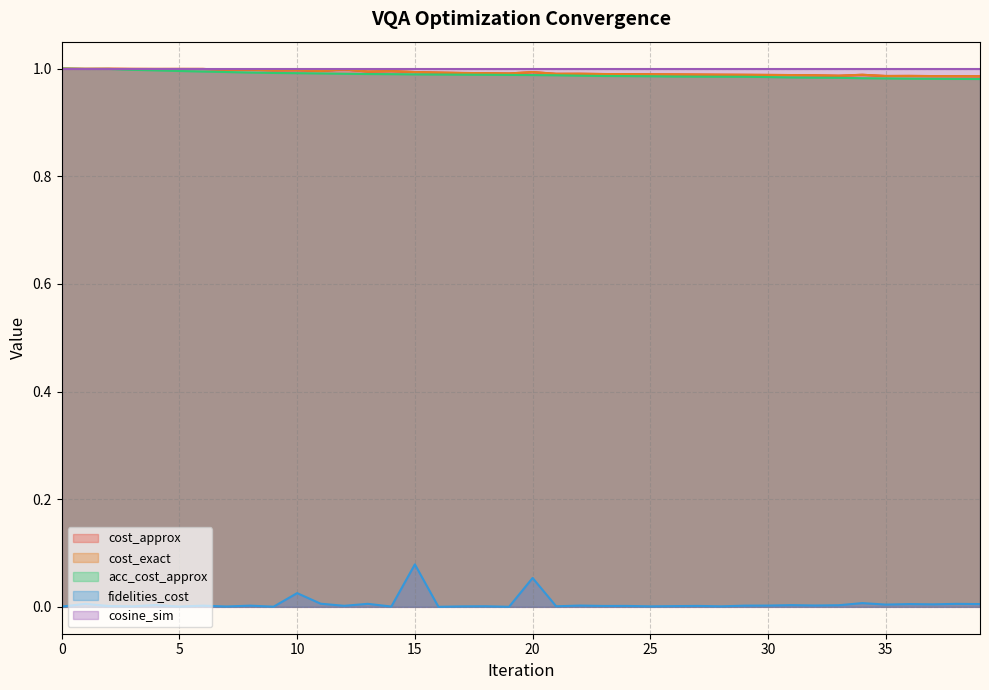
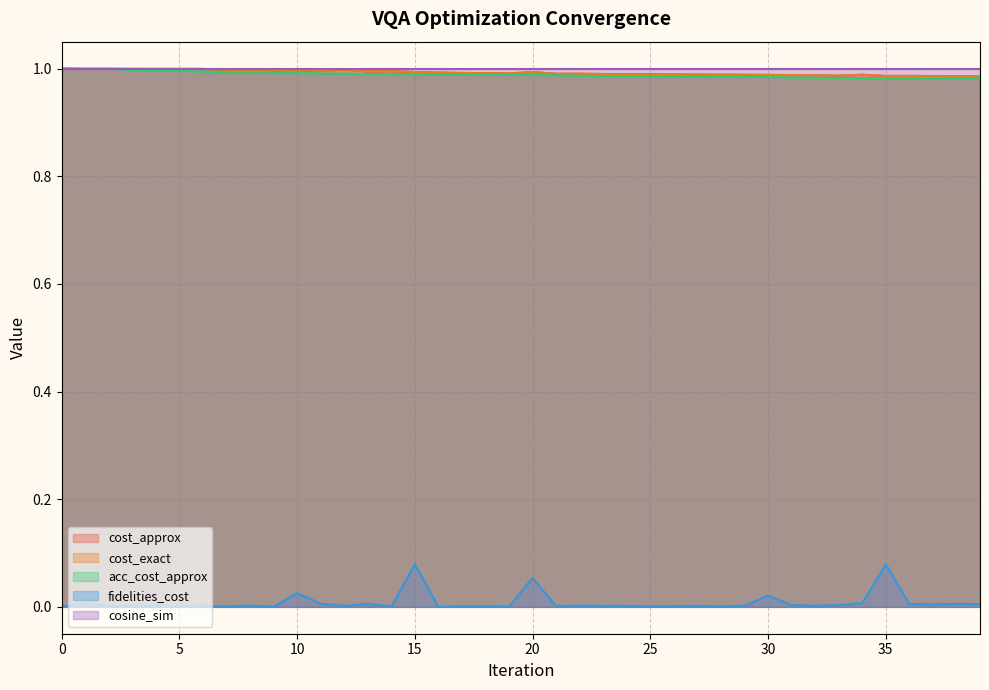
  {
    "cost_exact": {
      "20": 0.99
    },
    "acc_cost_approx": {
      "10": 0.99,
      "20": 0.99
    },
    "fidelities_cost": {
      "0": 0.00,
      "10": 0.03,
      "15": 0.08,
      "20": 0.05,
      "25": 0.00,
-     "30": 0.00,
-     "35": 0.00
+     "30": 0.02,
+     "35": 0.08
    },
    "cosine_sim": {
      "15": 1.00,
      "20": 1.00,
      "25": 1.00,
      "30": 1.00,
      "35": 1.00
    }
  }
